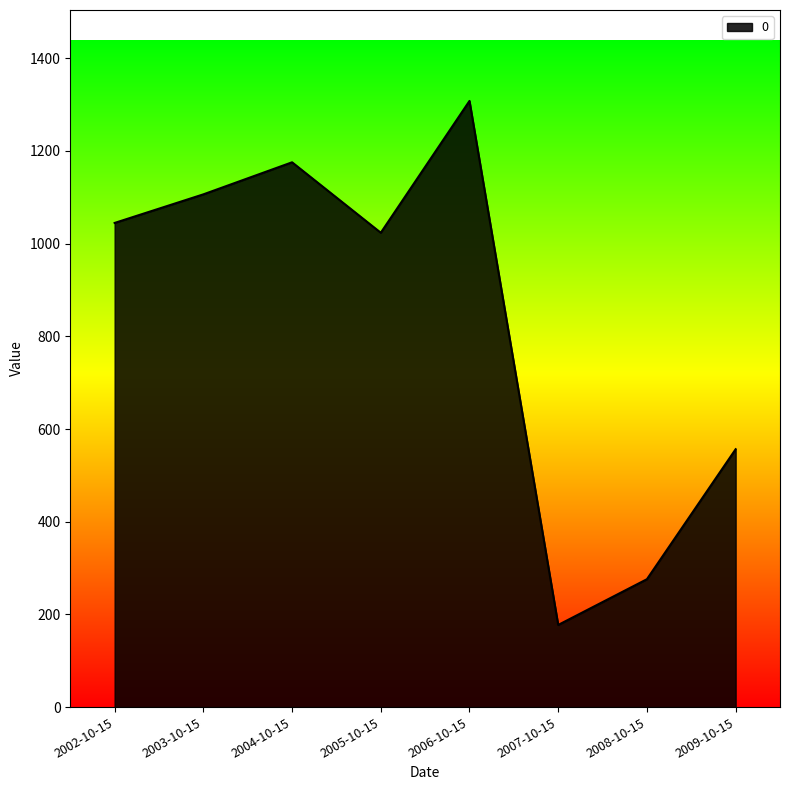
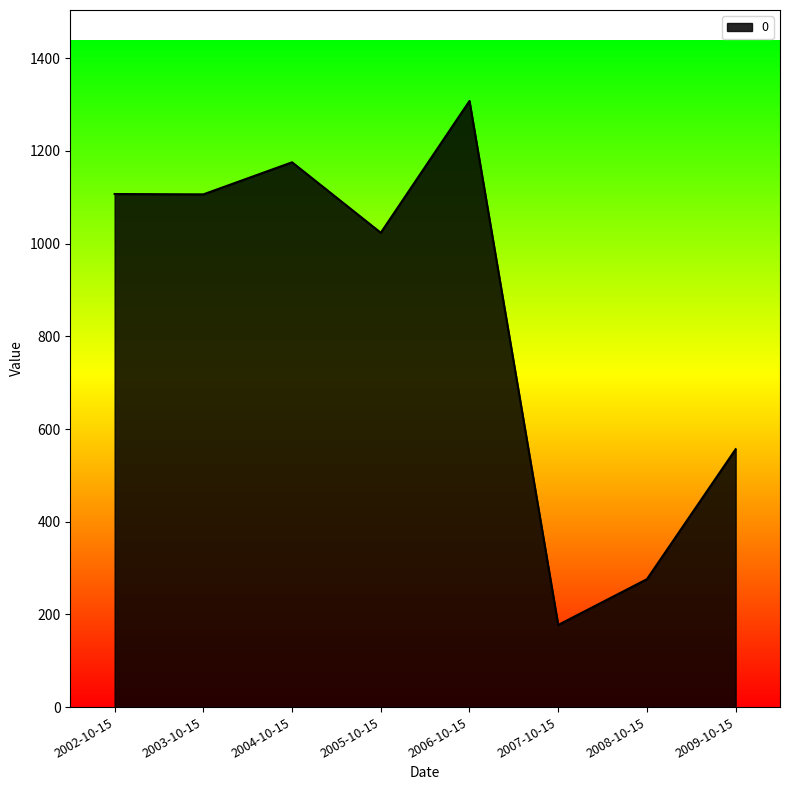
  {
-   "2002-10-15": 1040,
+   "2002-10-15": 1110,
    "2003-10-15": 1110,
    "2004-10-15": 1180,
    "2005-10-15": 1020,
    "2006-10-15": 1310,
    "2007-10-15": 180,
    "2008-10-15": 280,
    "2009-10-15": 560
  }
